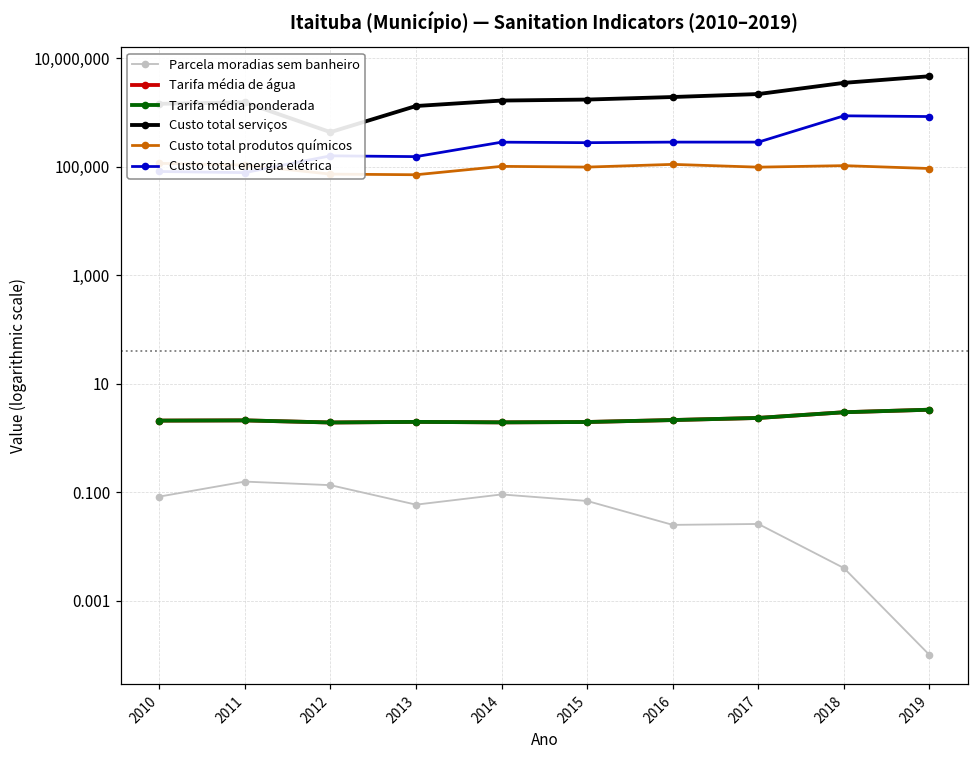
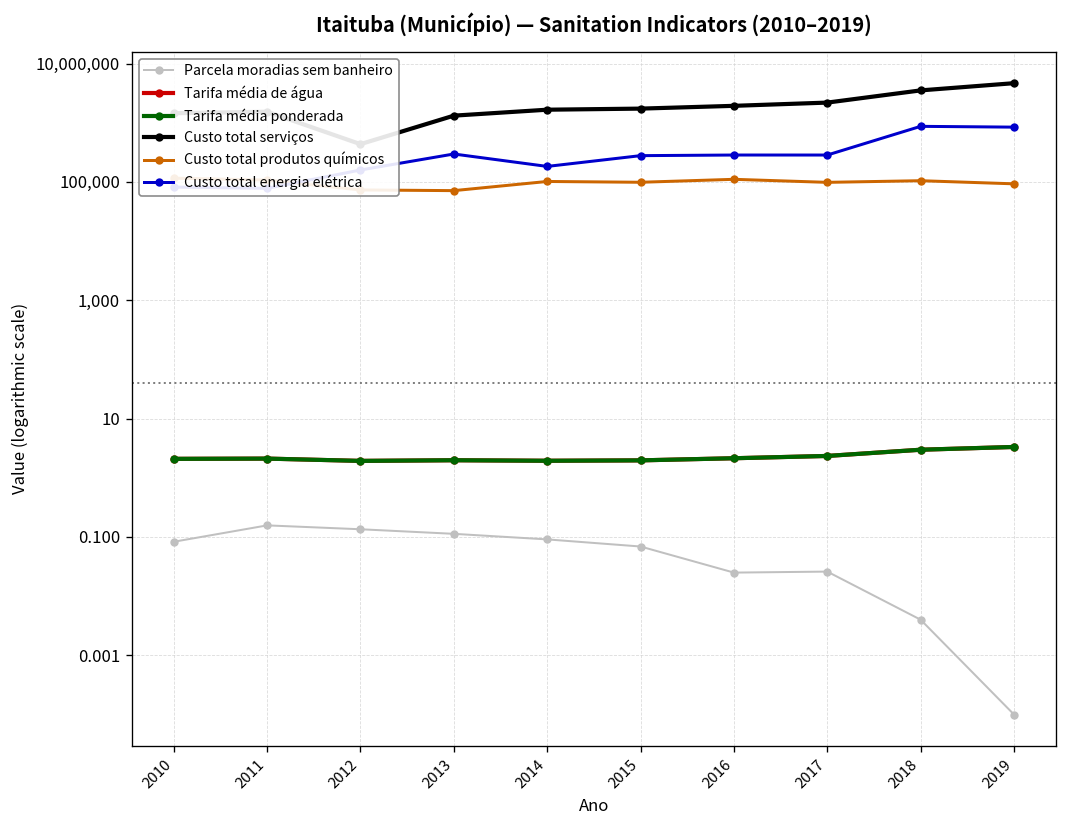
  {
    "Parcela moradias sem banheiro": {
      "2010": "0.08",
      "2011": "0.16",
      "2012": "0.14",
-     "2013": "0.06",
+     "2013": "0.11",
      "2014": "0.09",
      "2015": "0.07",
      "2016": "0.03",
      "2017": "0.03",
      "2018": "0.004",
      "2019": "0.00010"
    },
    "Tarifa média ponderada": {
      "2010": "2.1",
      "2011": "2.1",
      "2012": "1.9",
      "2013": "2.0",
      "2014": "1.9",
      "2015": "2.0",
      "2016": "2.1",
      "2017": "2",
      "2018": "3",
      "2019": "3"
    },
    "Custo total serviços": {
      "2013": "1,300,000",
      "2014": "1,700,000",
      "2015": "1,700,000",
      "2016": "1,900,000",
      "2017": "2,000,000",
      "2018": "4,000,000",
      "2019": "5,000,000"
    },
    "Custo total produtos químicos": {
      "2013": "70,000",
      "2014": "100,000",
      "2015": "100,000",
      "2016": "110,000",
      "2017": "100,000",
      "2018": "100,000",
      "2019": "90,000"
    },
    "Custo total energia elétrica": {
-     "2013": "150,000",
-     "2014": "300,000",
+     "2013": "300,000",
+     "2014": "180,000",
      "2015": "300,000",
      "2016": "300,000",
      "2017": "300,000",
      "2018": "900,000",
      "2019": "800,000"
    }
  }
